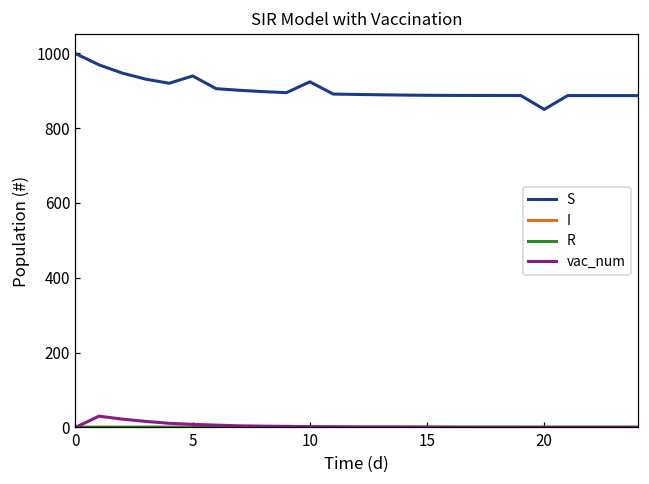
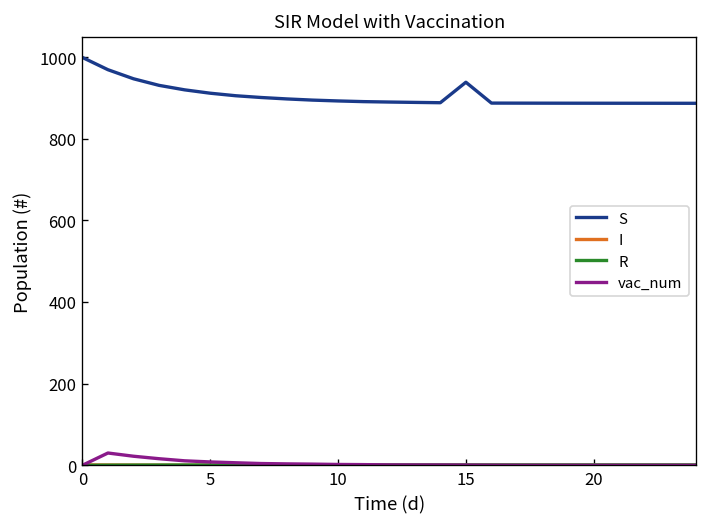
  {
    "S": {
      "0": 1000,
-     "5": 940,
-     "10": 920,
-     "15": 890,
-     "20": 850
+     "5": 910,
+     "10": 890,
+     "15": 940,
+     "20": 890
    }
  }
